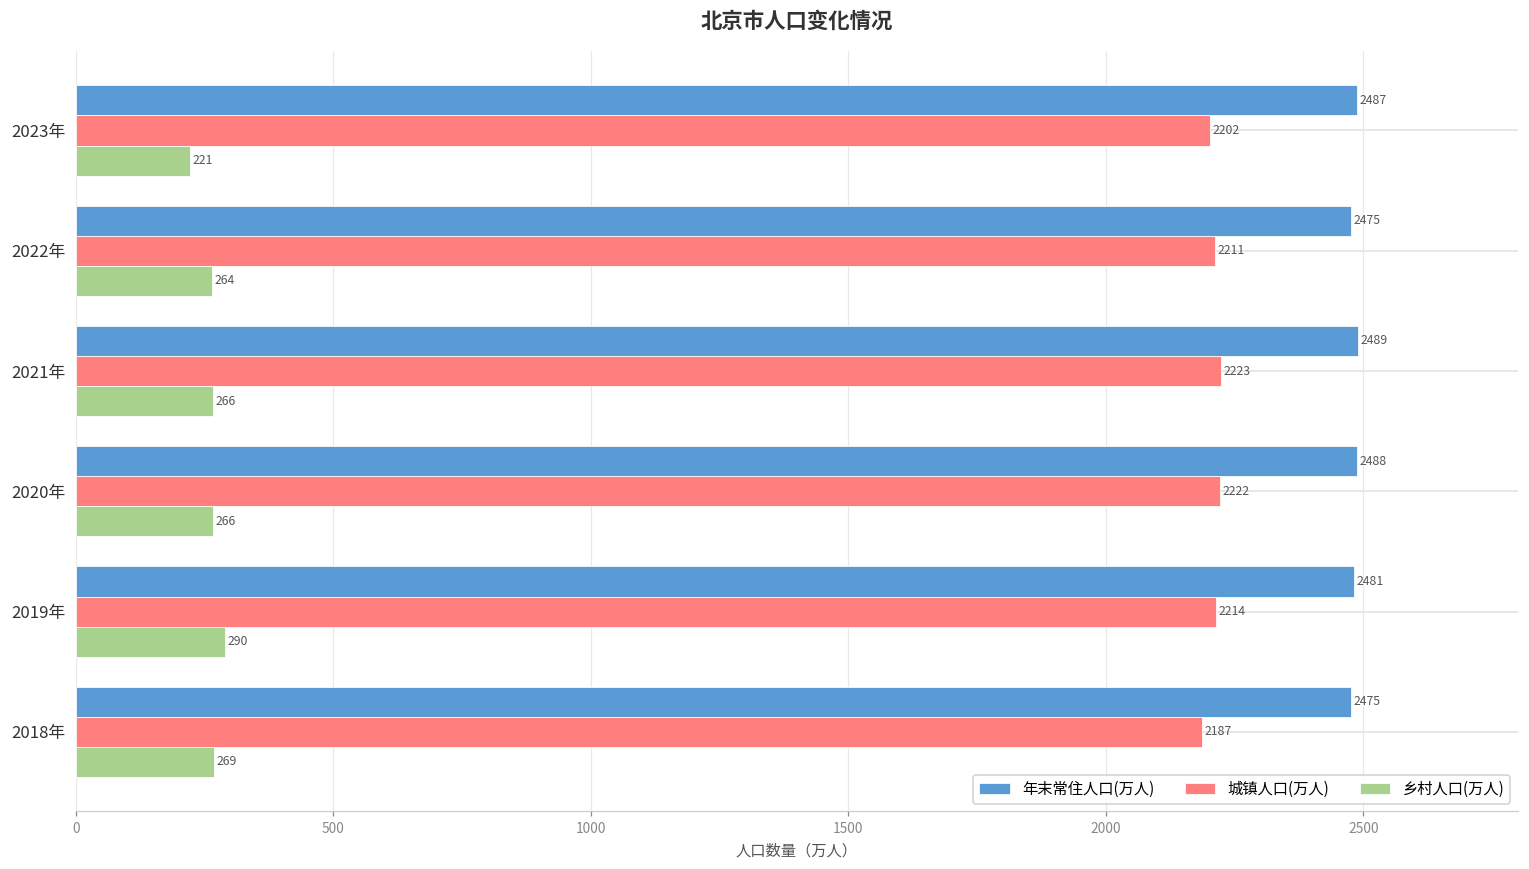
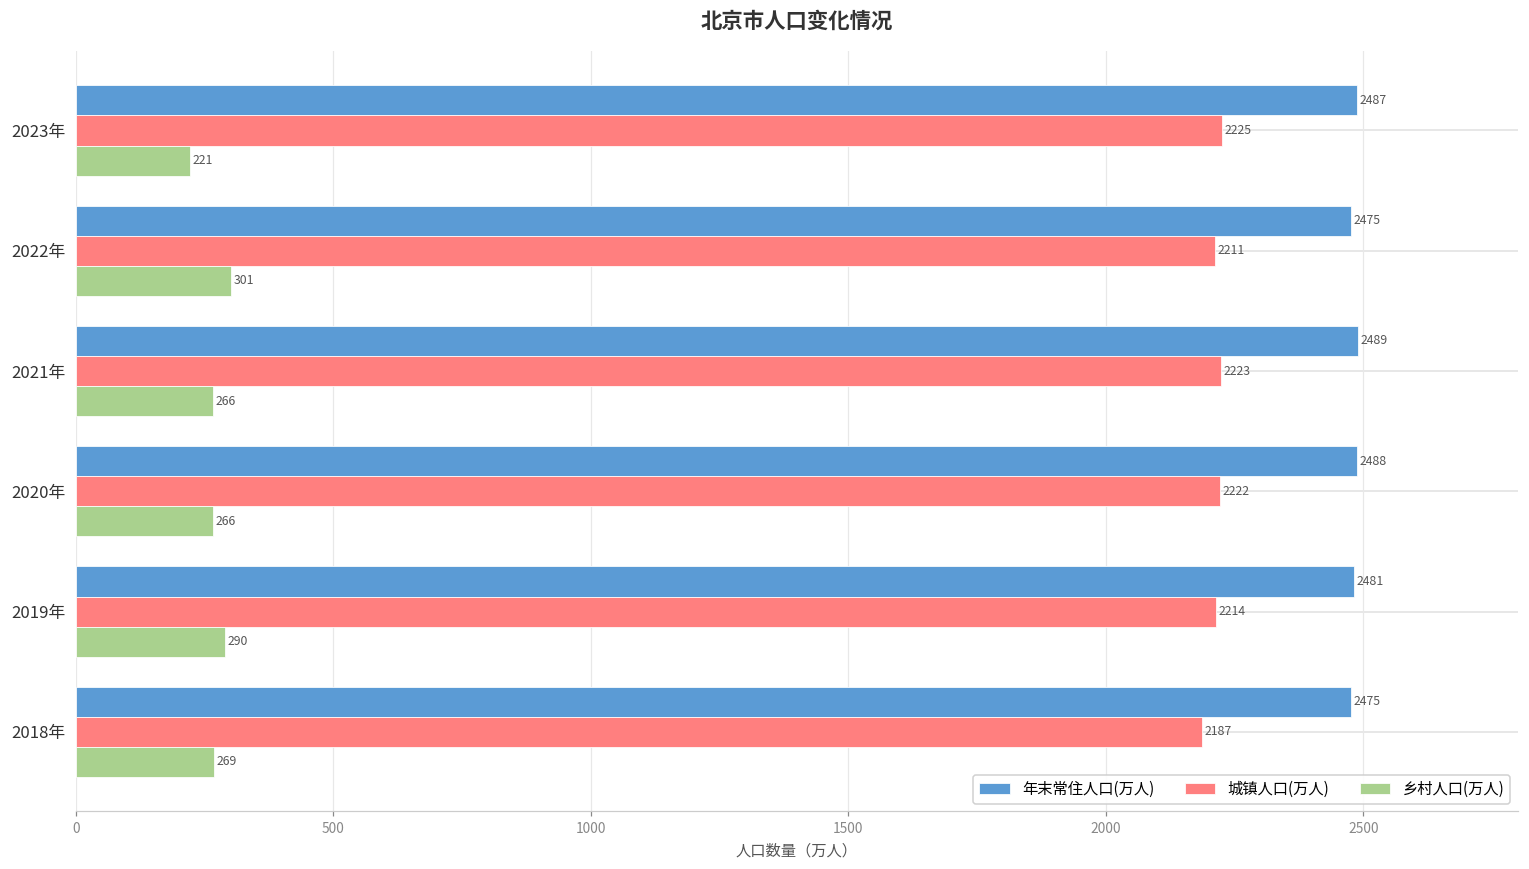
  {
    "年末常住人口(万人)": {
      "2023年": 2487,
      "2022年": 2475,
      "2021年": 2489,
      "2020年": 2488,
      "2019年": 2481,
      "2018年": 2475
    },
    "城镇人口(万人)": {
-     "2023年": 2202,
+     "2023年": 2225,
      "2022年": 2211,
      "2021年": 2223,
      "2020年": 2222,
      "2019年": 2214,
      "2018年": 2187
    },
    "乡村人口(万人)": {
      "2023年": 221,
-     "2022年": 264,
+     "2022年": 301,
      "2021年": 266,
      "2020年": 266,
      "2019年": 290,
      "2018年": 269
    }
  }
